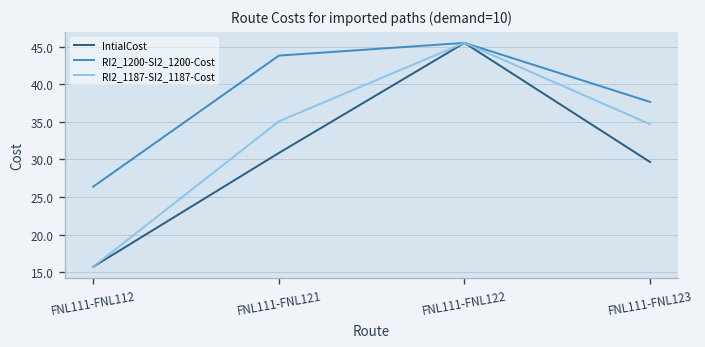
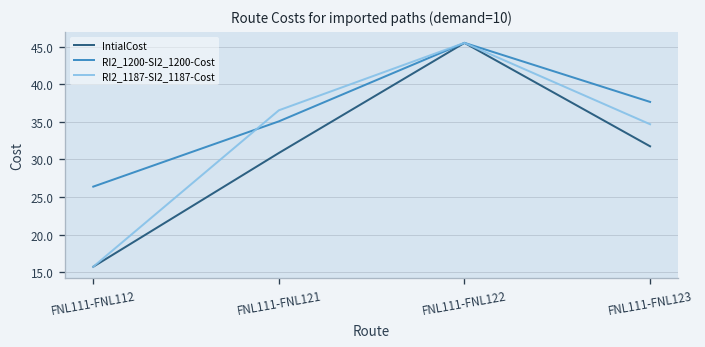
  {
    "IntialCost": {
      "FNL111-FNL121": 31,
-     "FNL111-FNL123": 30
+     "FNL111-FNL123": 32
    },
    "RI2_1200-SI2_1200-Cost": {
      "FNL111-FNL112": 26,
-     "FNL111-FNL121": 44,
+     "FNL111-FNL121": 35,
      "FNL111-FNL123": 38
    },
    "RI2_1187-SI2_1187-Cost": {
-     "FNL111-FNL121": 35,
+     "FNL111-FNL121": 37,
      "FNL111-FNL123": 35
    }
  }
